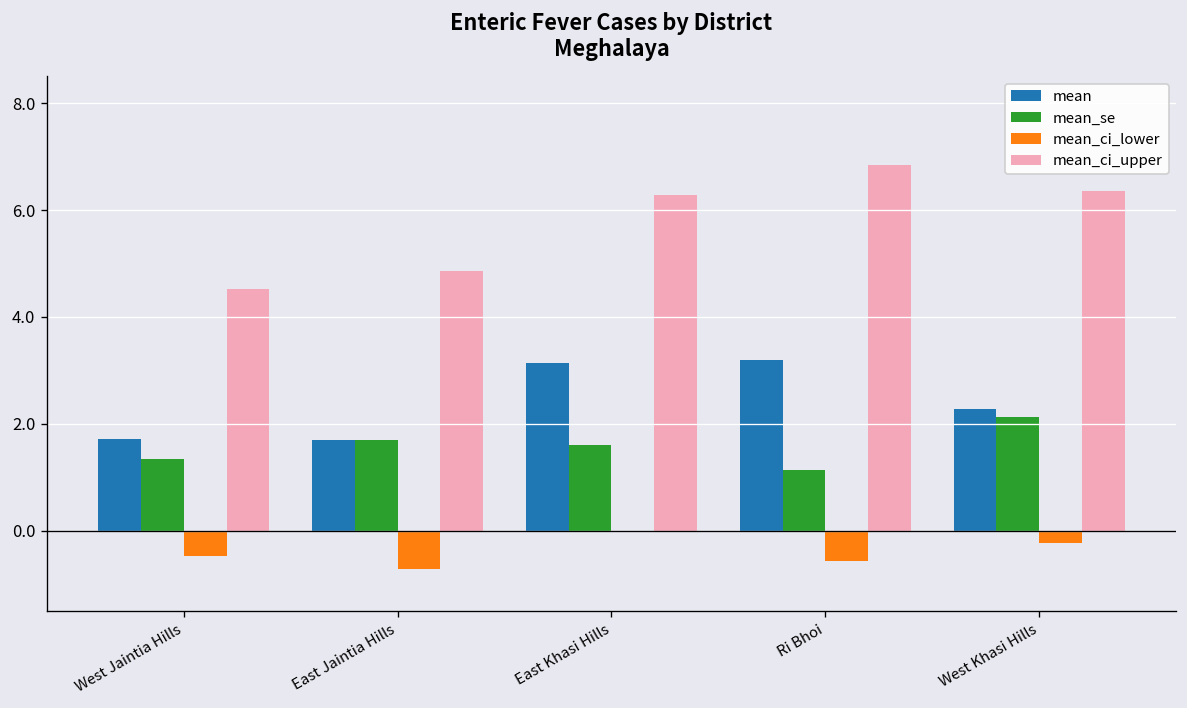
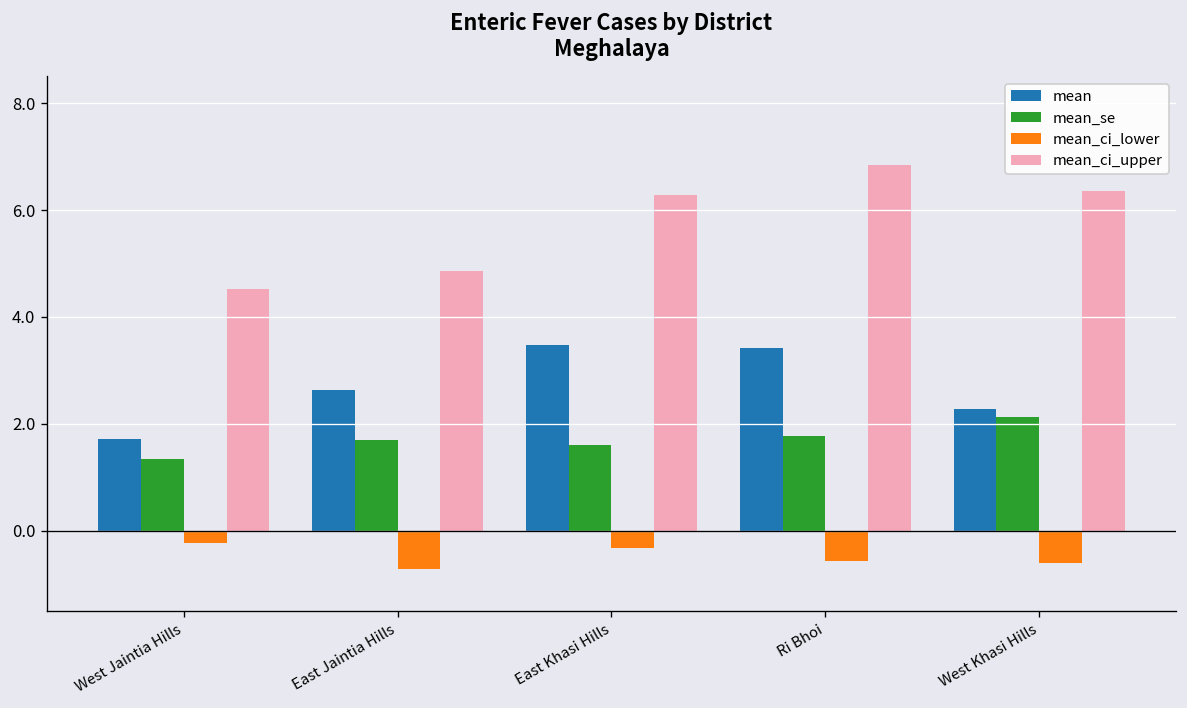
  {
    "mean": {
      "West Jaintia Hills": 1.7,
-     "East Jaintia Hills": 1.7,
-     "East Khasi Hills": 3.1,
-     "Ri Bhoi": 3.2,
+     "East Jaintia Hills": 2.6,
+     "East Khasi Hills": 3.5,
+     "Ri Bhoi": 3.4,
      "West Khasi Hills": 2.3
    },
    "mean_se": {
      "West Jaintia Hills": 1.3,
      "East Jaintia Hills": 1.7,
      "East Khasi Hills": 1.6,
-     "Ri Bhoi": 1.1,
+     "Ri Bhoi": 1.8,
      "West Khasi Hills": 2.1
    },
    "mean_ci_lower": {
-     "West Jaintia Hills": -0.5,
+     "West Jaintia Hills": -0.2,
      "East Jaintia Hills": -0.7,
-     "East Khasi Hills": 0.0,
+     "East Khasi Hills": -0.3,
      "Ri Bhoi": -0.6,
-     "West Khasi Hills": -0.2
+     "West Khasi Hills": -0.6
    },
    "mean_ci_upper": {
      "West Jaintia Hills": 4.5,
      "East Jaintia Hills": 4.9,
      "East Khasi Hills": 6.3,
      "Ri Bhoi": 6.8,
      "West Khasi Hills": 6.4
    }
  }
